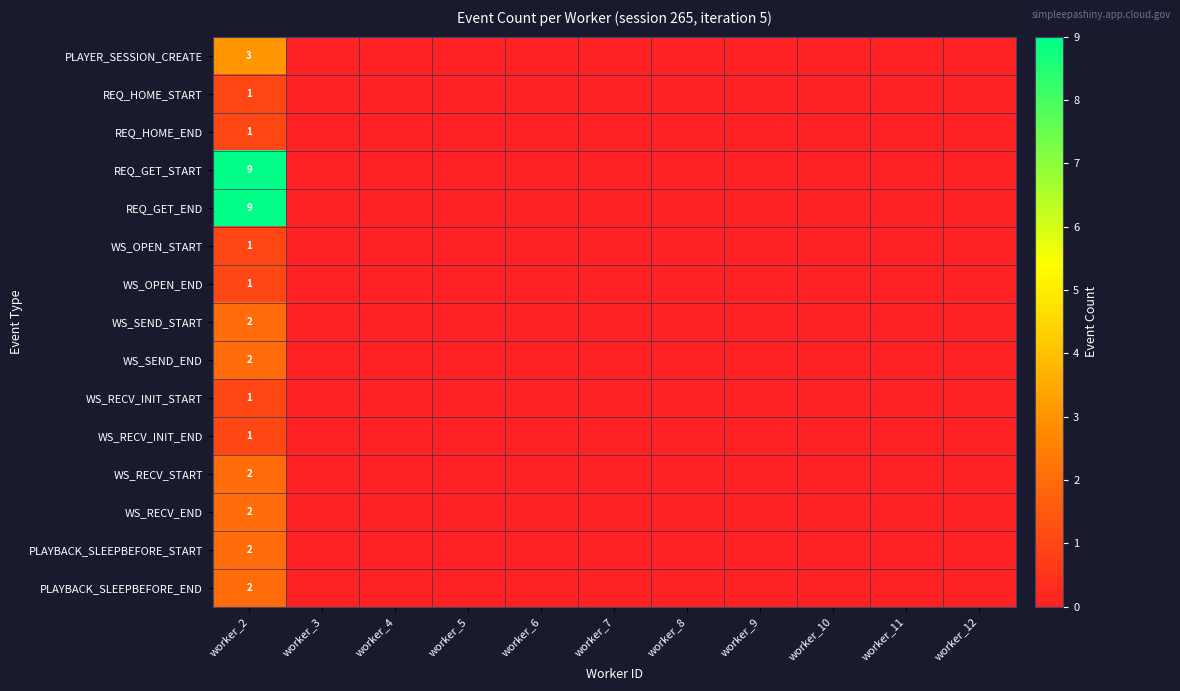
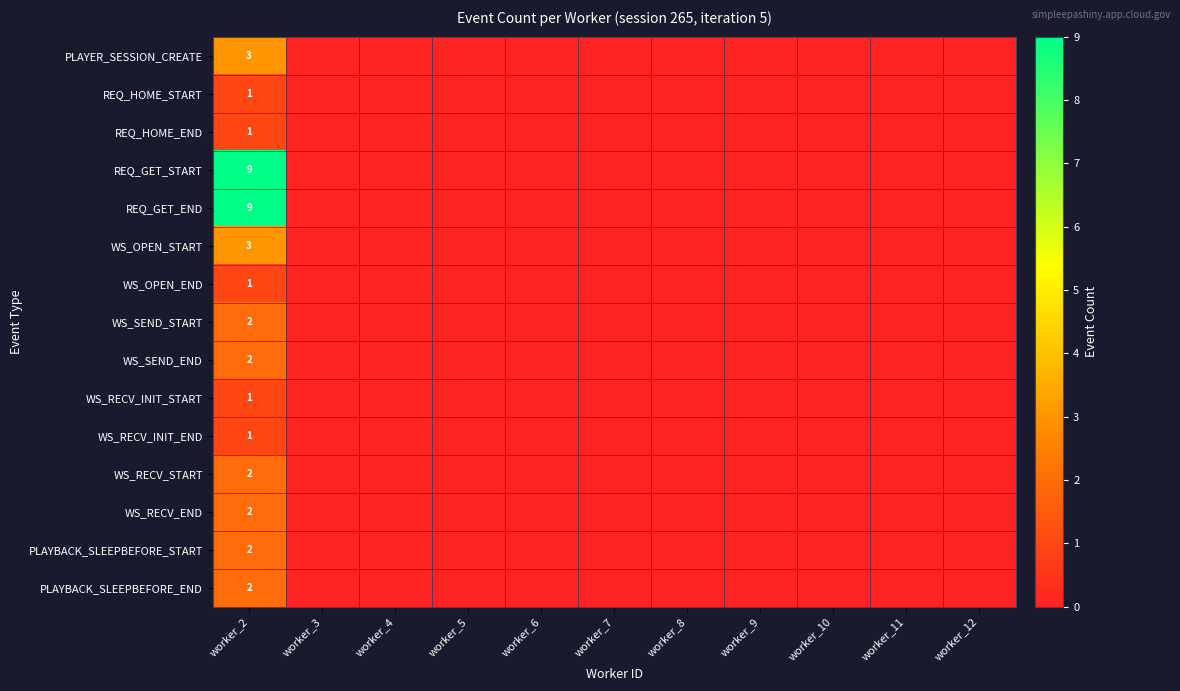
  {
    "PLAYER_SESSION_CREATE": {
      "worker_2": 3
    },
    "REQ_HOME_START": {
      "worker_2": 1
    },
    "REQ_HOME_END": {
      "worker_2": 1
    },
    "REQ_GET_START": {
      "worker_2": 9
    },
    "REQ_GET_END": {
      "worker_2": 9
    },
    "WS_OPEN_START": {
-     "worker_2": 1
+     "worker_2": 3
    },
    "WS_OPEN_END": {
      "worker_2": 1
    },
    "WS_SEND_START": {
      "worker_2": 2
    },
    "WS_SEND_END": {
      "worker_2": 2
    },
    "WS_RECV_INIT_START": {
      "worker_2": 1
    },
    "WS_RECV_INIT_END": {
      "worker_2": 1
    },
    "WS_RECV_START": {
      "worker_2": 2
    },
    "WS_RECV_END": {
      "worker_2": 2
    },
    "PLAYBACK_SLEEPBEFORE_START": {
      "worker_2": 2
    },
    "PLAYBACK_SLEEPBEFORE_END": {
      "worker_2": 2
    }
  }
